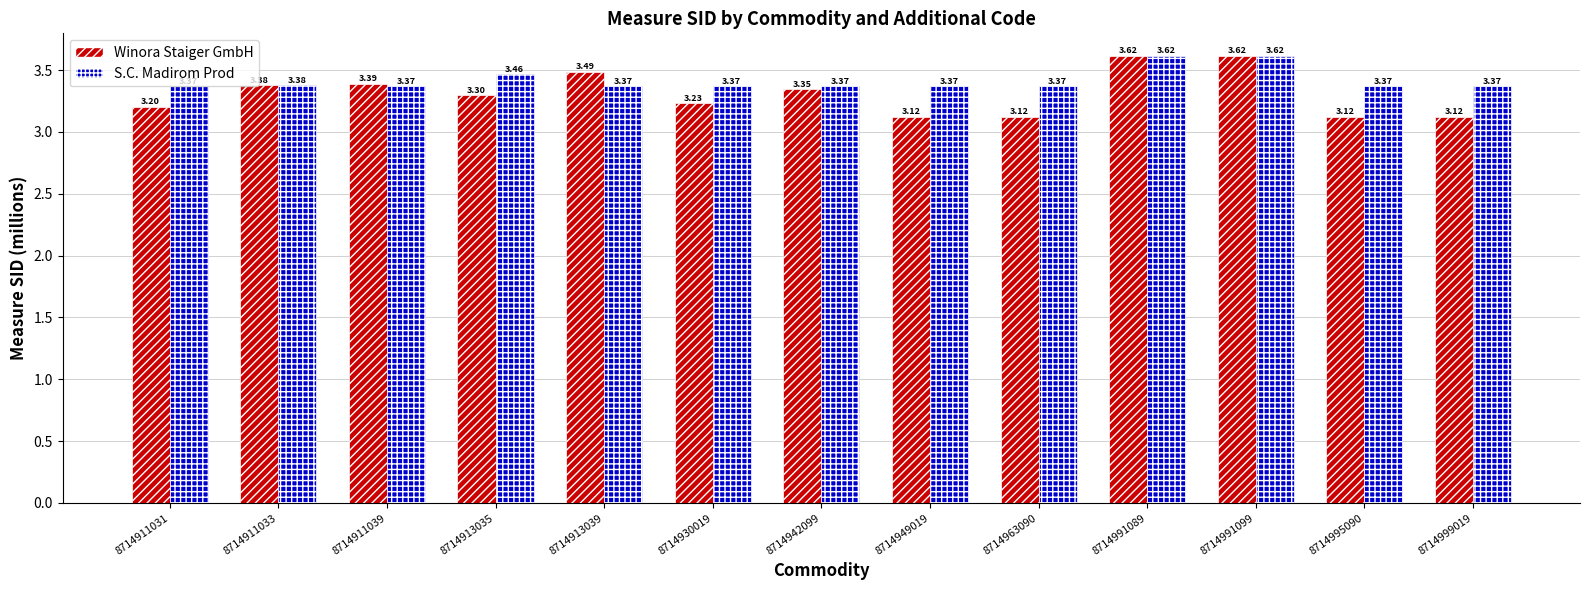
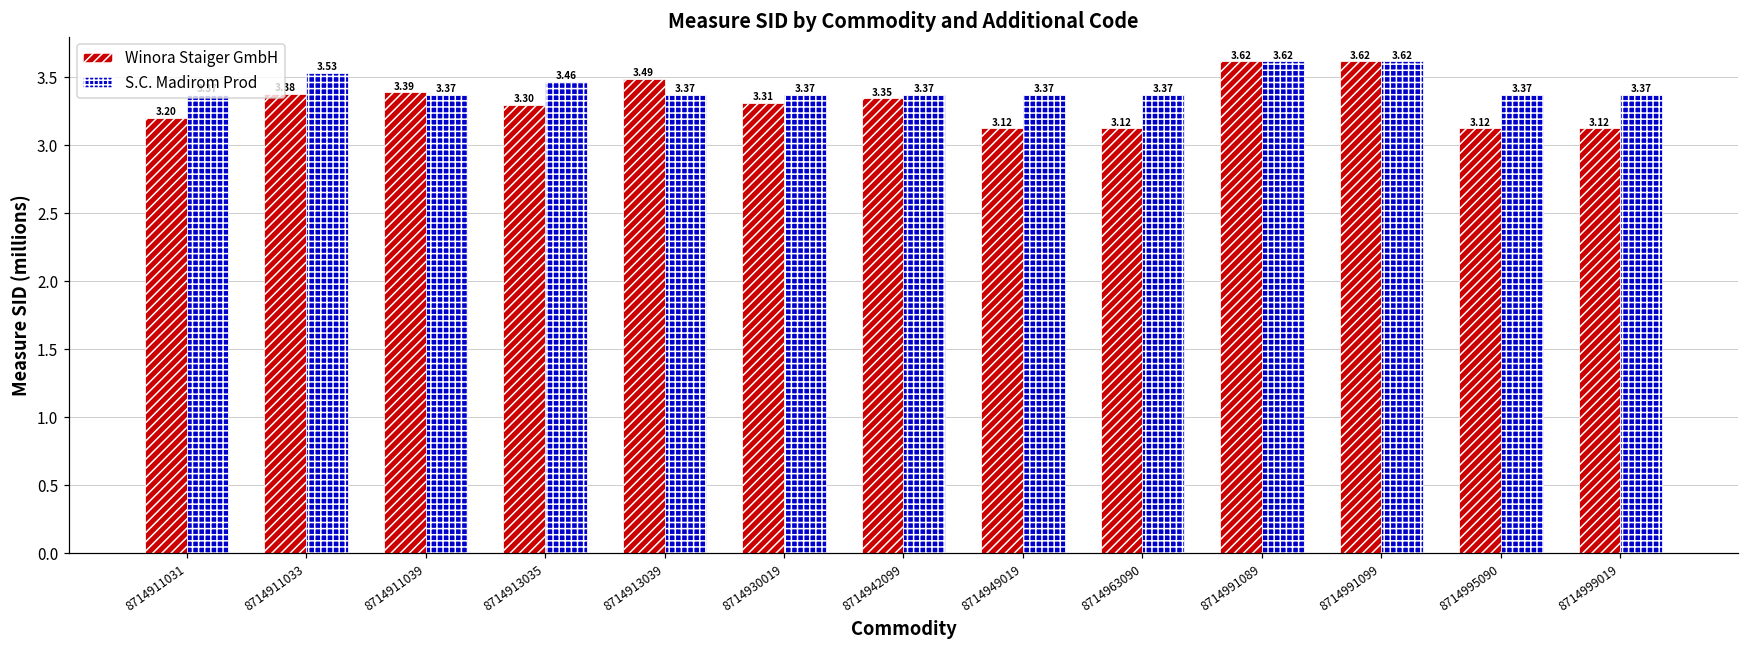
  {
    "Winora Staiger GmbH": {
      "8714911031": 3.20,
      "8714911039": 3.39,
      "8714913035": 3.30,
      "8714913039": 3.49,
-     "8714930019": 3.23,
+     "8714930019": 3.31,
      "8714942099": 3.35,
      "8714949019": 3.12,
      "8714963090": 3.12,
      "8714991089": 3.62,
      "8714991099": 3.62,
      "8714995090": 3.12,
      "8714999019": 3.12
    },
    "S.C. Madirom Prod": {
-     "8714911033": 3.38,
+     "8714911033": 3.53,
      "8714911039": 3.37,
      "8714913035": 3.46,
      "8714913039": 3.37,
      "8714930019": 3.37,
      "8714942099": 3.37,
      "8714949019": 3.37,
      "8714963090": 3.37,
      "8714991089": 3.62,
      "8714991099": 3.62,
      "8714995090": 3.37,
      "8714999019": 3.37
    }
  }
